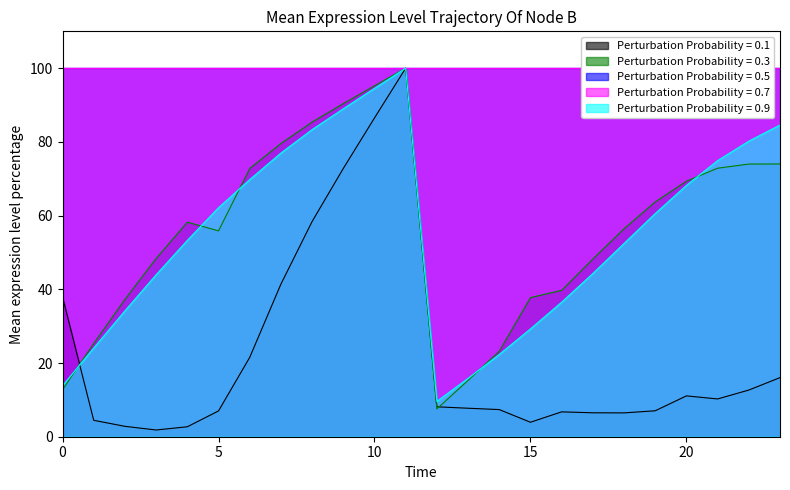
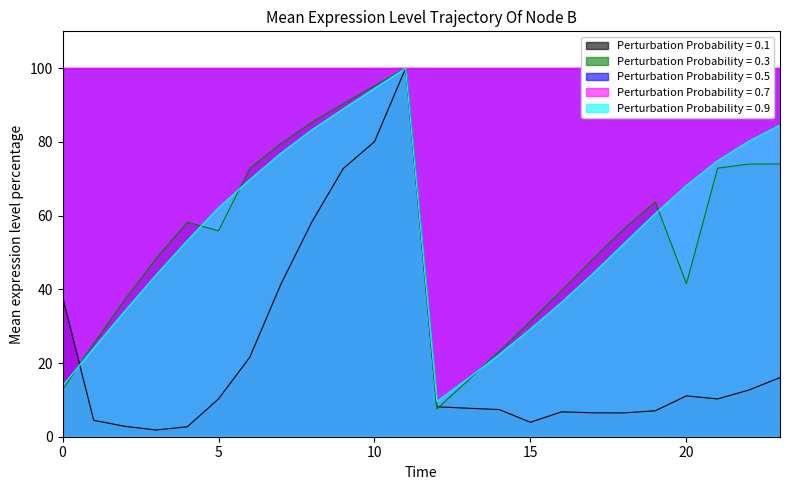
  {
    "Perturbation Probability = 0.1": {
      "0": 38,
-     "5": 7,
-     "10": 86,
+     "5": 10,
+     "10": 80,
      "15": 4,
      "20": 11
    },
    "Perturbation Probability = 0.3": {
      "0": 13,
      "5": 56,
      "10": 95,
-     "15": 38,
-     "20": 69
+     "15": 31,
+     "20": 42
    },
    "Perturbation Probability = 0.7": {
      "0": 100,
      "5": 100,
      "10": 100,
      "15": 100
    },
    "Perturbation Probability = 0.9": {
      "0": 14,
      "5": 62,
      "10": 95,
      "15": 29,
      "20": 68
    }
  }
